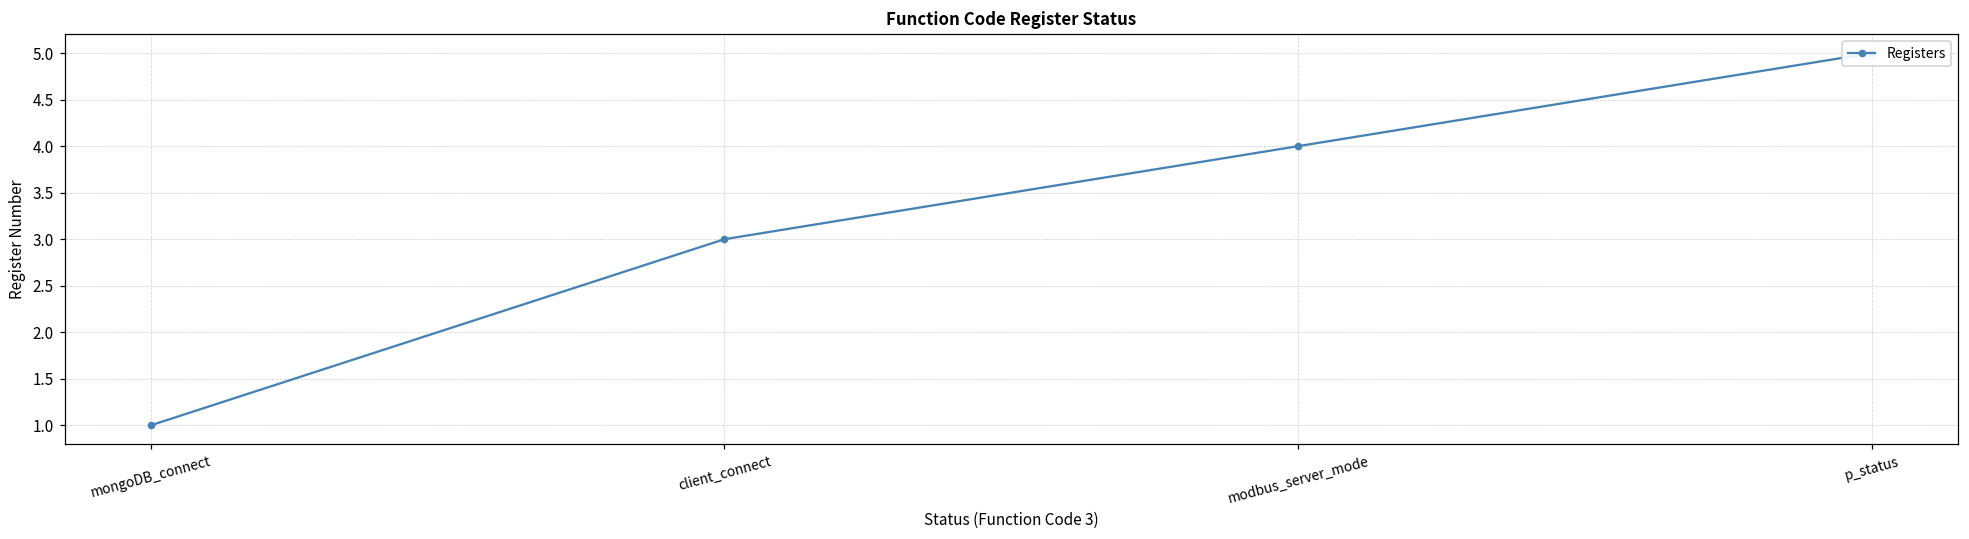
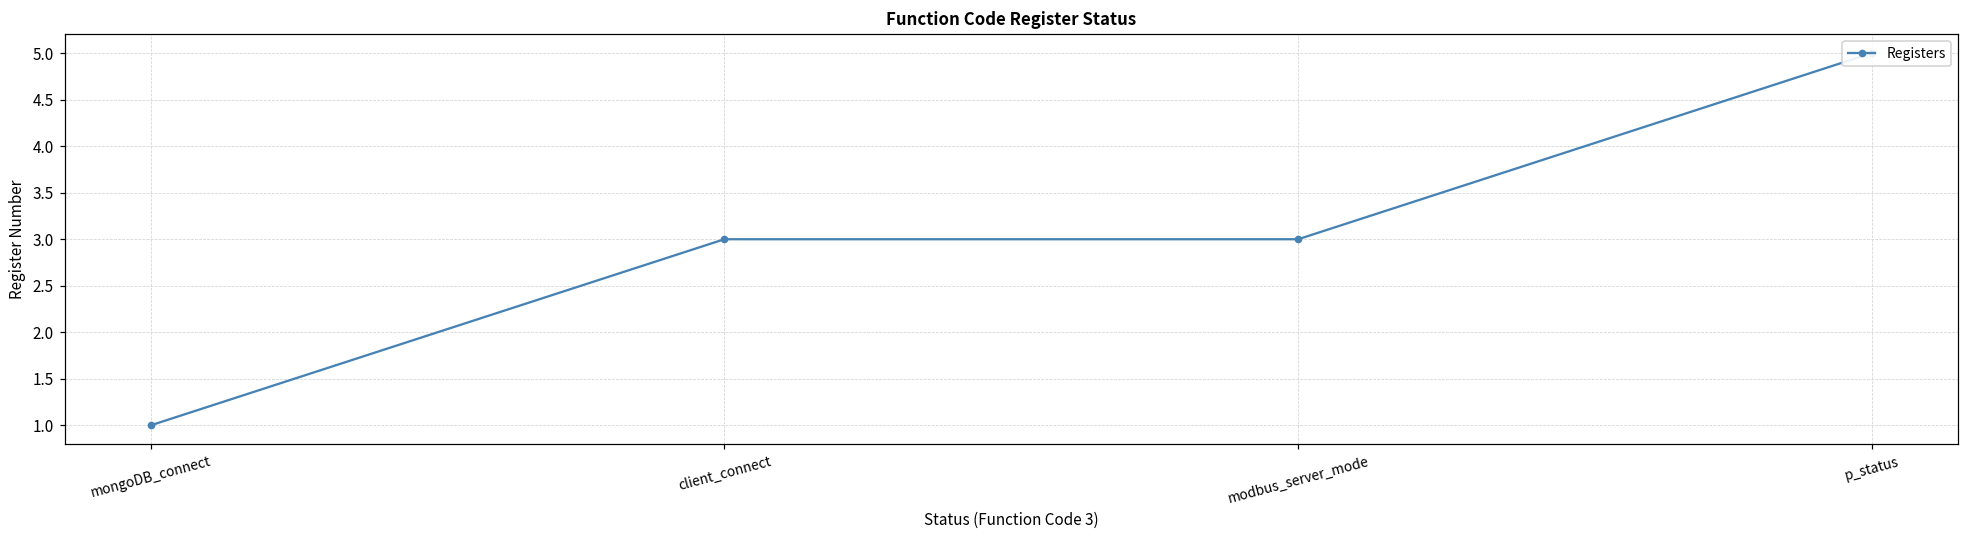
  {
    "mongoDB_connect": 1,
    "client_connect": 3,
-   "modbus_server_mode": 4
+   "modbus_server_mode": 3
  }
